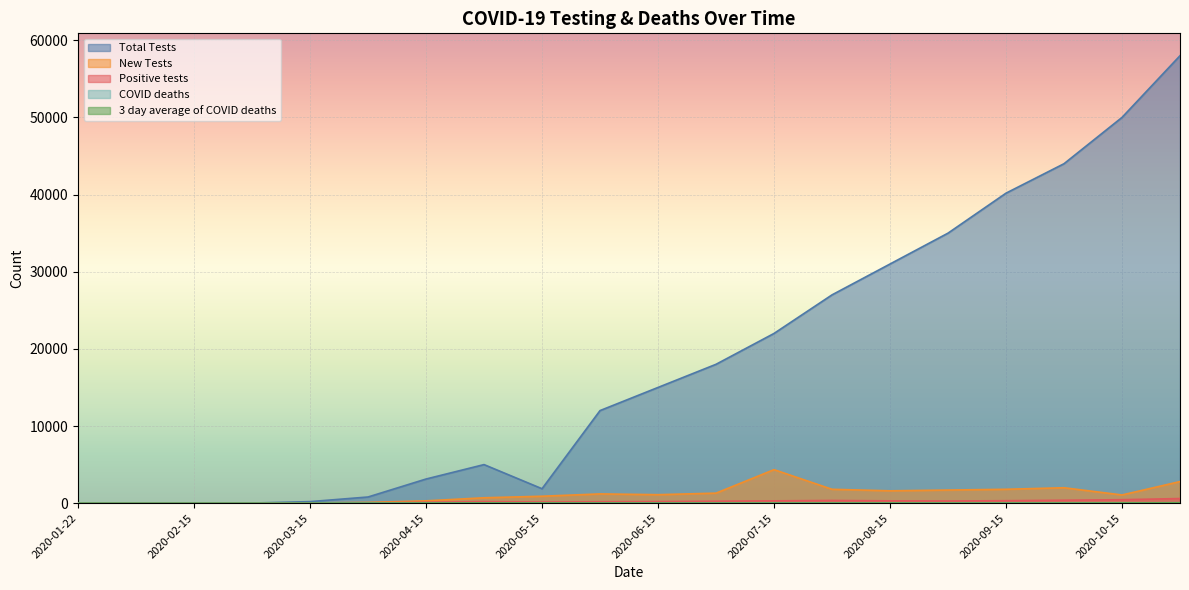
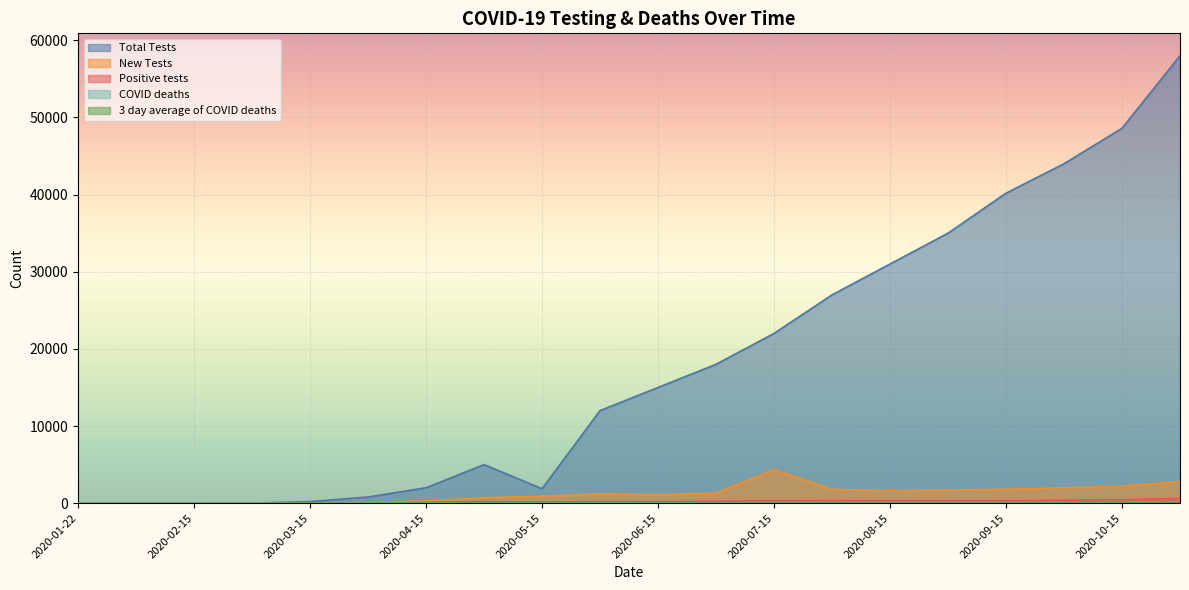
  {
    "Total Tests": {
-     "2020-04-15": 3000,
+     "2020-04-15": 2000,
      "2020-05-15": 2000,
      "2020-06-15": 15000,
      "2020-07-15": 22000,
      "2020-08-15": 31000,
      "2020-09-15": 40000,
-     "2020-10-15": 50000
+     "2020-10-15": 49000
    },
    "New Tests": {
      "2020-05-15": 1000,
      "2020-06-15": 1000,
      "2020-07-15": 4000,
      "2020-08-15": 2000,
      "2020-09-15": 2000,
-     "2020-10-15": 1000
+     "2020-10-15": 2000
    },
    "Positive tests": {
      "2020-10-15": 0
    },
    "3 day average of COVID deaths": {
      "2020-10-15": 0
    }
  }
